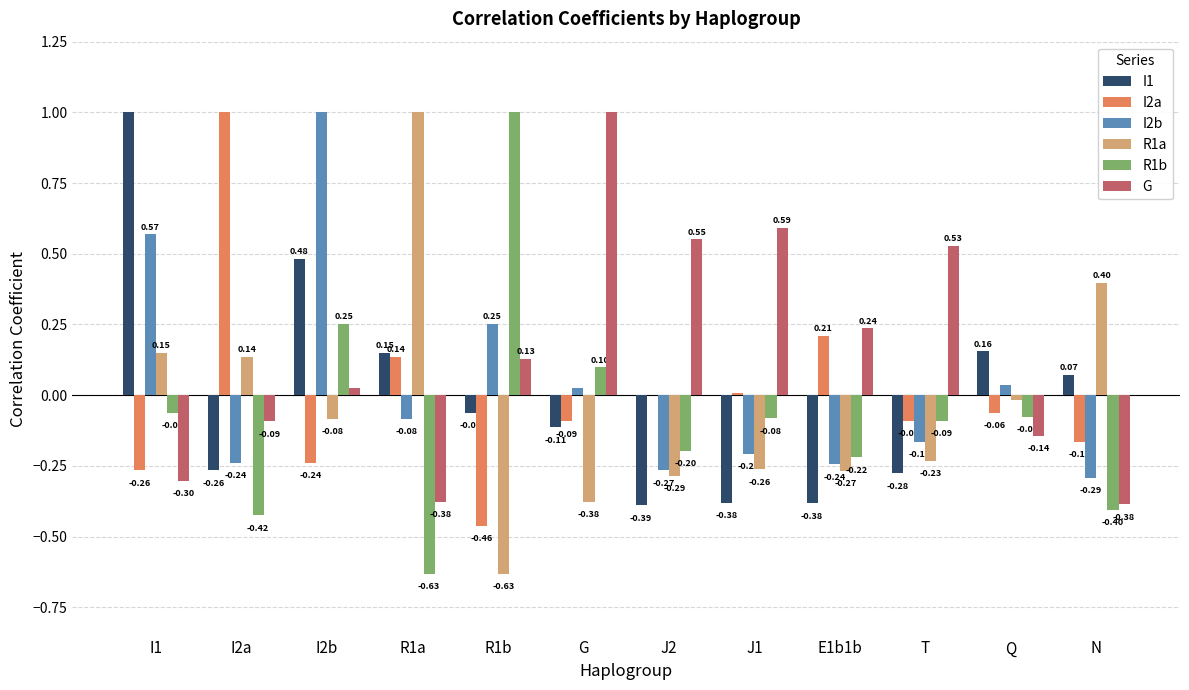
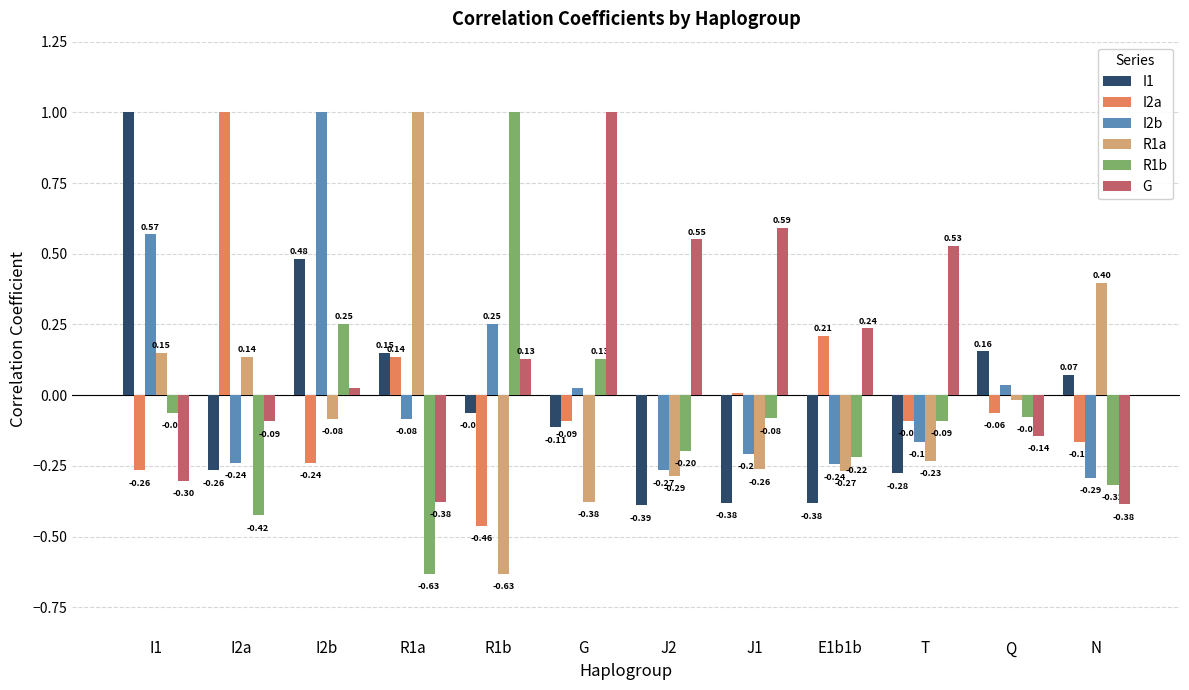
  {
    "I1": {
      "I2a": -0.26,
      "I2b": 0.48,
      "R1b": -0.06,
      "J2": -0.39,
      "J1": -0.38,
      "E1b1b": -0.38,
      "T": -0.28,
      "Q": 0.16,
      "N": 0.07
    },
    "I2b": {
      "I1": 0.57,
      "I2a": -0.24,
      "R1a": -0.08,
      "R1b": 0.25,
      "J1": -0.21,
      "E1b1b": -0.24,
      "T": -0.16,
      "N": -0.29
    },
    "R1b": {
      "I1": -0.06,
      "I2a": -0.42,
      "I2b": 0.25,
      "R1a": -0.63,
-     "G": 0.10,
+     "G": 0.13,
      "J2": -0.20,
      "J1": -0.08,
      "E1b1b": -0.22,
      "T": -0.09,
      "Q": -0.08,
-     "N": -0.40
+     "N": -0.32
    }
  }
